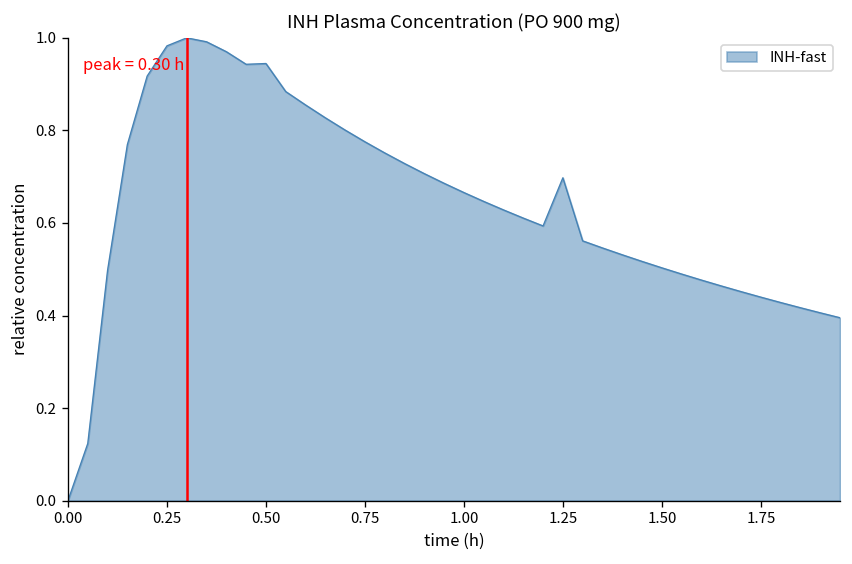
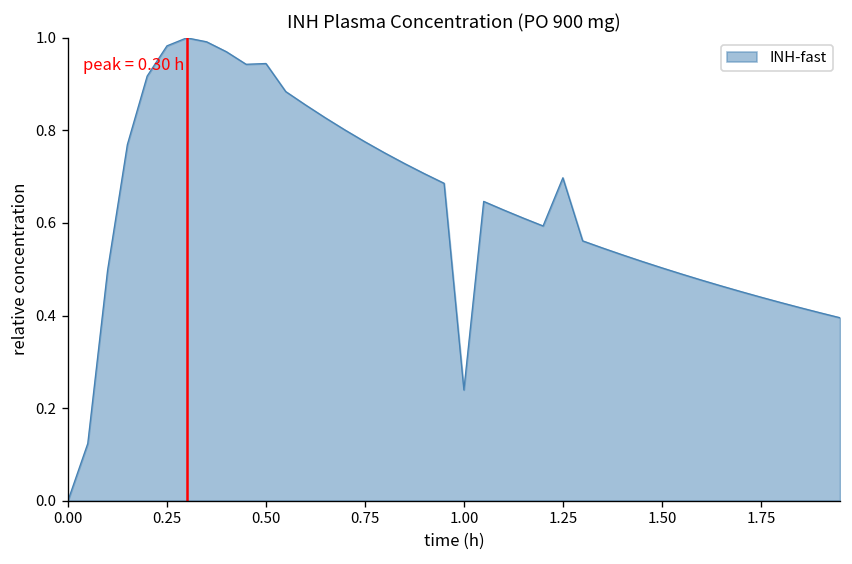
  {
    "0.00": 0.00,
    "0.25": 0.98,
    "0.50": 0.94,
    "0.75": 0.78,
-   "1.00": 0.67,
+   "1.00": 0.24,
    "1.25": 0.70,
    "1.50": 0.50,
    "1.75": 0.44
  }
